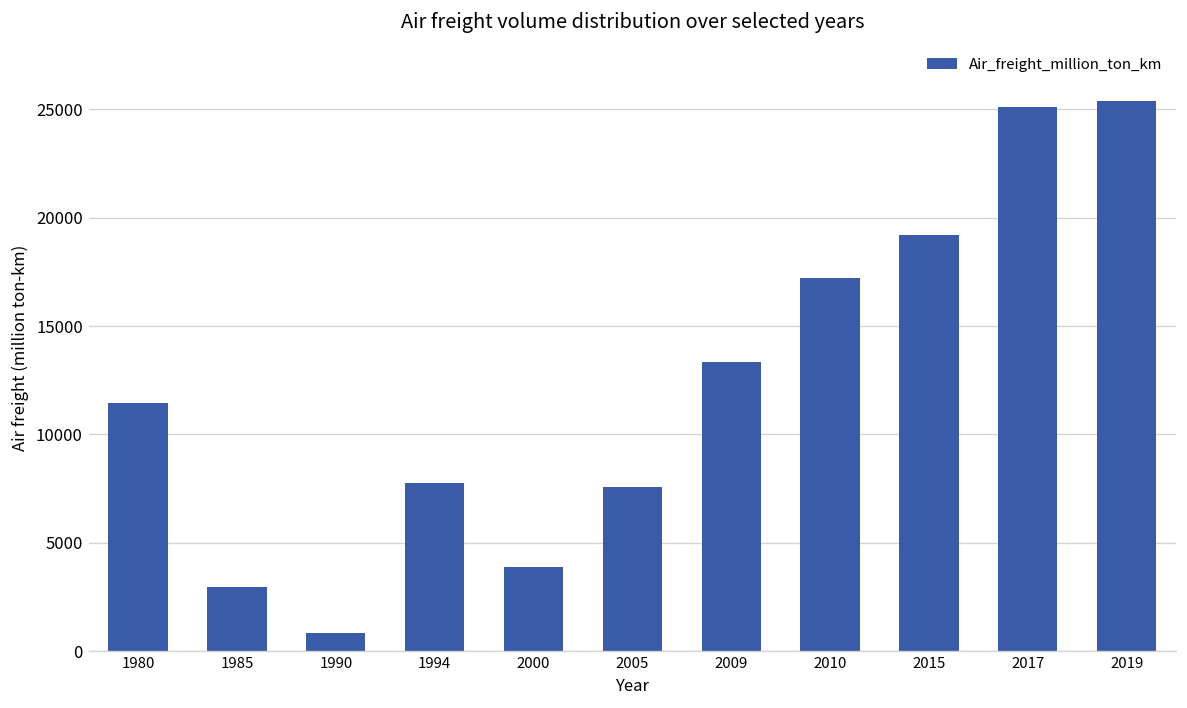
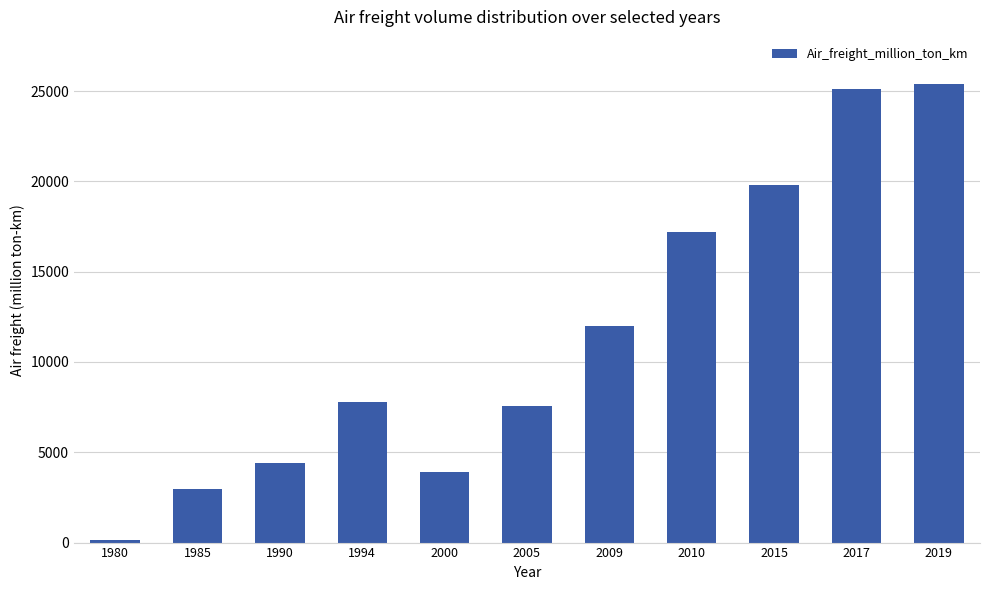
  {
-   "1980": 11400,
+   "1980": 100,
    "1985": 3000,
-   "1990": 800,
+   "1990": 4400,
    "1994": 7800,
    "2000": 3900,
    "2005": 7600,
-   "2009": 13300,
+   "2009": 12000,
    "2010": 17200,
-   "2015": 19200,
+   "2015": 19800,
    "2017": 25100,
    "2019": 25400
  }
